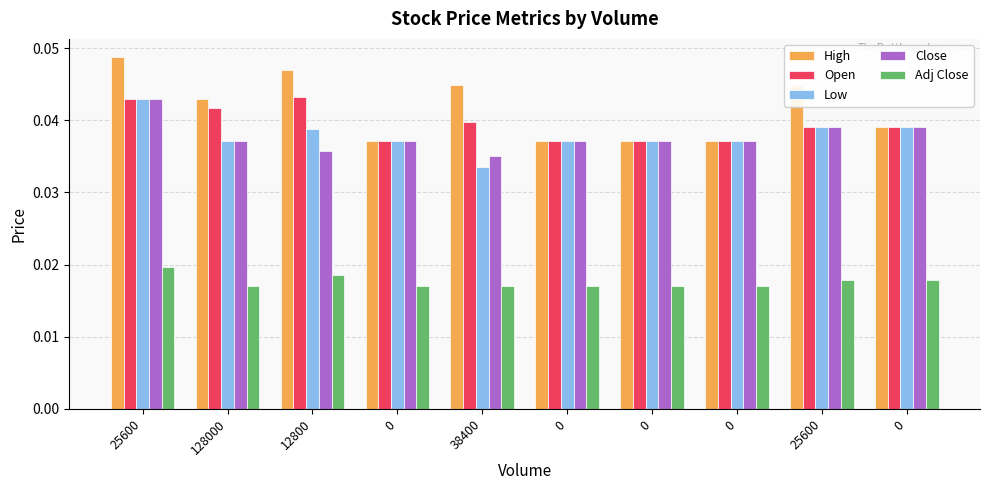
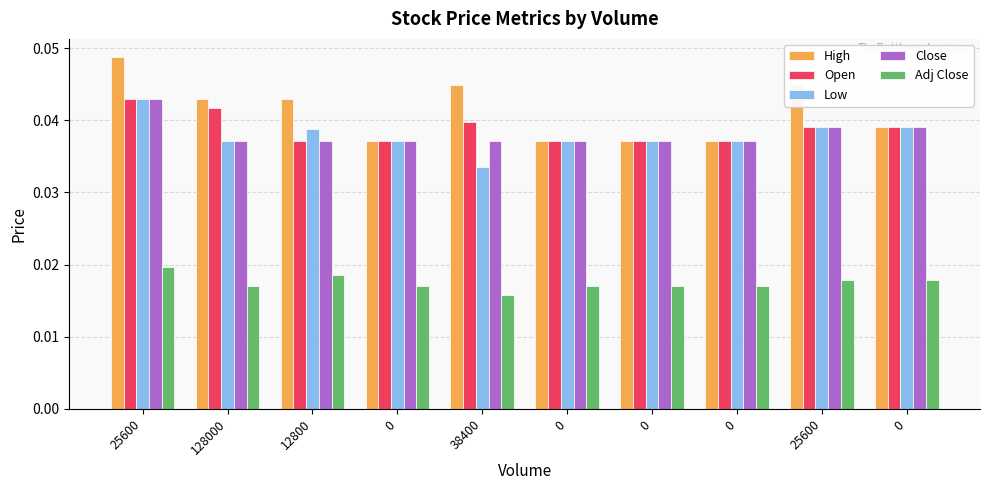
  {
    "High": {
      "128000": 0.043,
-     "12800": 0.047,
+     "12800": 0.043,
      "38400": 0.045
    },
    "Open": {
      "128000": 0.042,
-     "12800": 0.043,
+     "12800": 0.037,
      "38400": 0.040
    },
    "Low": {
      "128000": 0.037,
      "12800": 0.039,
      "38400": 0.034
    },
    "Close": {
      "128000": 0.037,
-     "12800": 0.036,
-     "38400": 0.035
+     "12800": 0.037,
+     "38400": 0.037
    },
    "Adj Close": {
      "128000": 0.017,
      "12800": 0.019,
-     "38400": 0.017
+     "38400": 0.016
    }
  }
